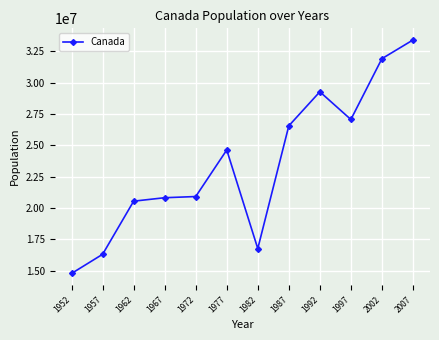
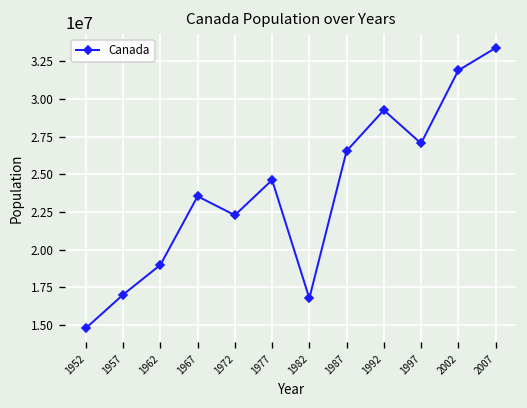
  {
    "1952": 14800000,
-   "1957": 16300000,
-   "1962": 20500000,
-   "1967": 20800000,
-   "1972": 20900000,
+   "1957": 17000000,
+   "1962": 19000000,
+   "1967": 23500000,
+   "1972": 22300000,
    "1977": 24600000,
    "1982": 16800000,
    "1987": 26500000,
    "1992": 29300000,
    "1997": 27100000,
    "2002": 31900000,
    "2007": 33400000
  }
